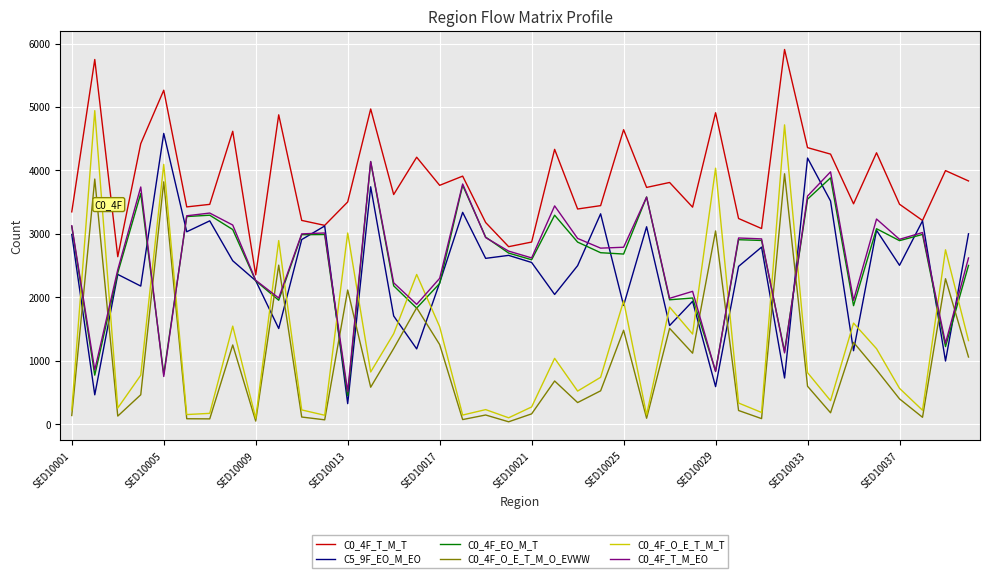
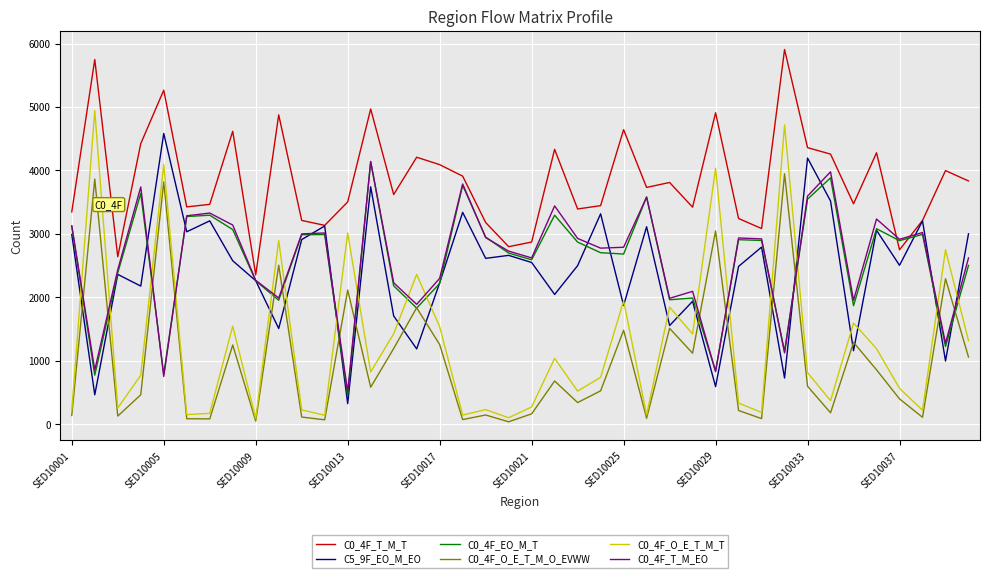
  {
    "C0_4F_T_M_T": {
      "SED10001": 3300,
      "SED10005": 5300,
      "SED10009": 2400,
      "SED10013": 3500,
-     "SED10017": 3800,
+     "SED10017": 4100,
      "SED10021": 2900,
      "SED10025": 4600,
      "SED10029": 4900,
      "SED10033": 4400,
-     "SED10037": 3500
+     "SED10037": 2700
    },
    "C5_9F_EO_M_EO": {
      "SED10001": 3000,
      "SED10005": 4600,
      "SED10013": 300,
      "SED10021": 2500,
      "SED10025": 1900,
      "SED10029": 600,
      "SED10033": 4200,
      "SED10037": 2500
    },
    "C0_4F_EO_M_T": {
      "SED10013": 400,
      "SED10025": 2700,
      "SED10033": 3500
    },
    "C0_4F_O_E_T_M_O_EVWW": {
      "SED10001": 100,
      "SED10005": 3800,
      "SED10009": 0,
      "SED10013": 2100,
      "SED10017": 1300,
      "SED10021": 200,
      "SED10025": 1500,
      "SED10029": 3000,
      "SED10033": 600,
      "SED10037": 400
    },
    "C0_4F_O_E_T_M_T": {
      "SED10001": 200,
      "SED10005": 4100,
      "SED10009": 100,
      "SED10013": 3000,
      "SED10017": 1500,
      "SED10021": 300,
      "SED10025": 1900,
      "SED10029": 4000,
      "SED10033": 800,
      "SED10037": 600
    },
    "C0_4F_T_M_EO": {
      "SED10013": 500,
      "SED10017": 2300,
      "SED10025": 2800,
      "SED10033": 3600
    }
  }
